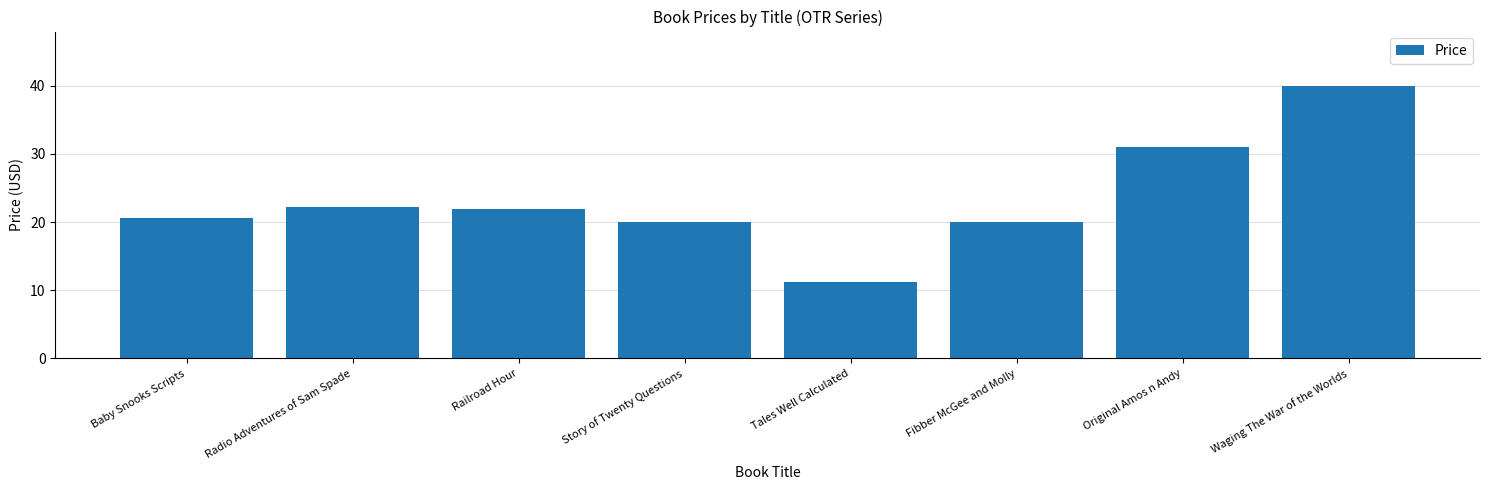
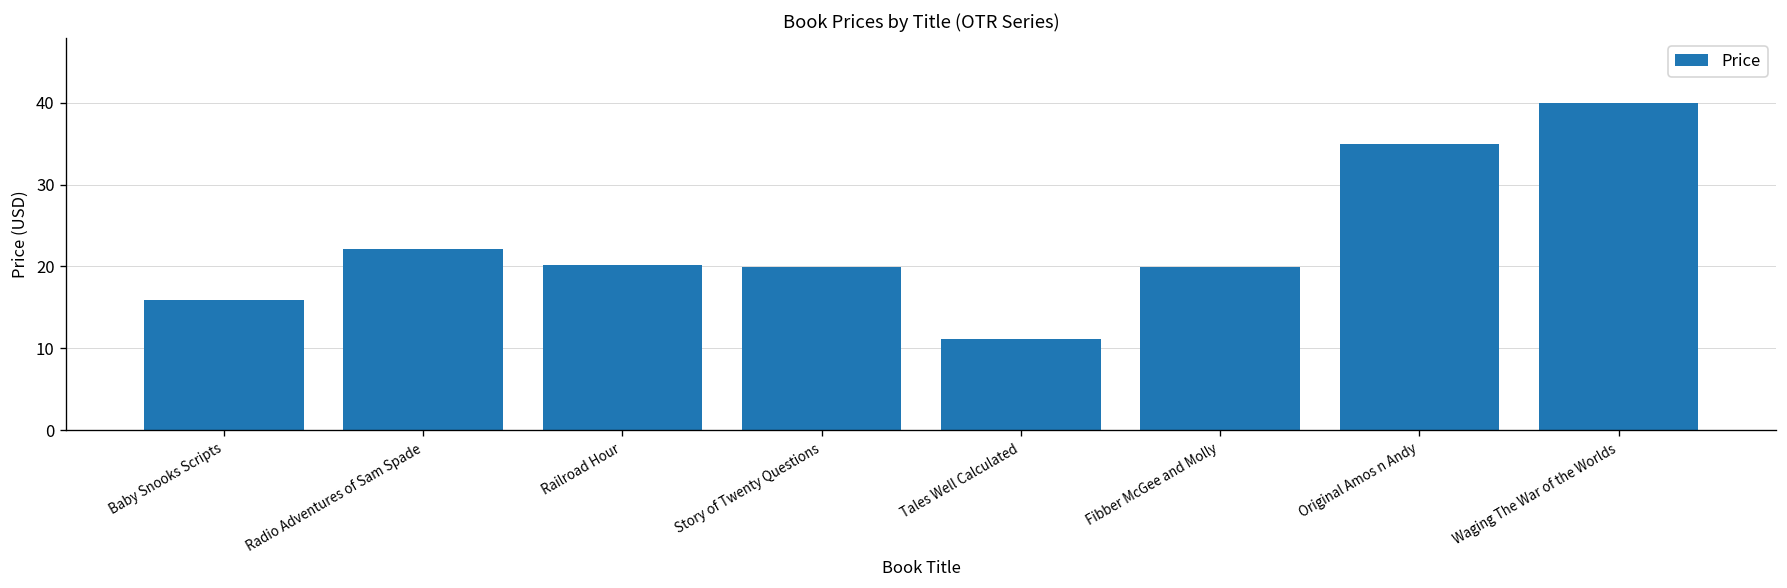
  {
-   "Baby Snooks Scripts": 21,
+   "Baby Snooks Scripts": 16,
    "Radio Adventures of Sam Spade": 22,
-   "Railroad Hour": 22,
+   "Railroad Hour": 20,
    "Story of Twenty Questions": 20,
    "Tales Well Calculated": 11,
    "Fibber McGee and Molly": 20,
-   "Original Amos n Andy": 31,
+   "Original Amos n Andy": 35,
    "Waging The War of the Worlds": 40
  }
